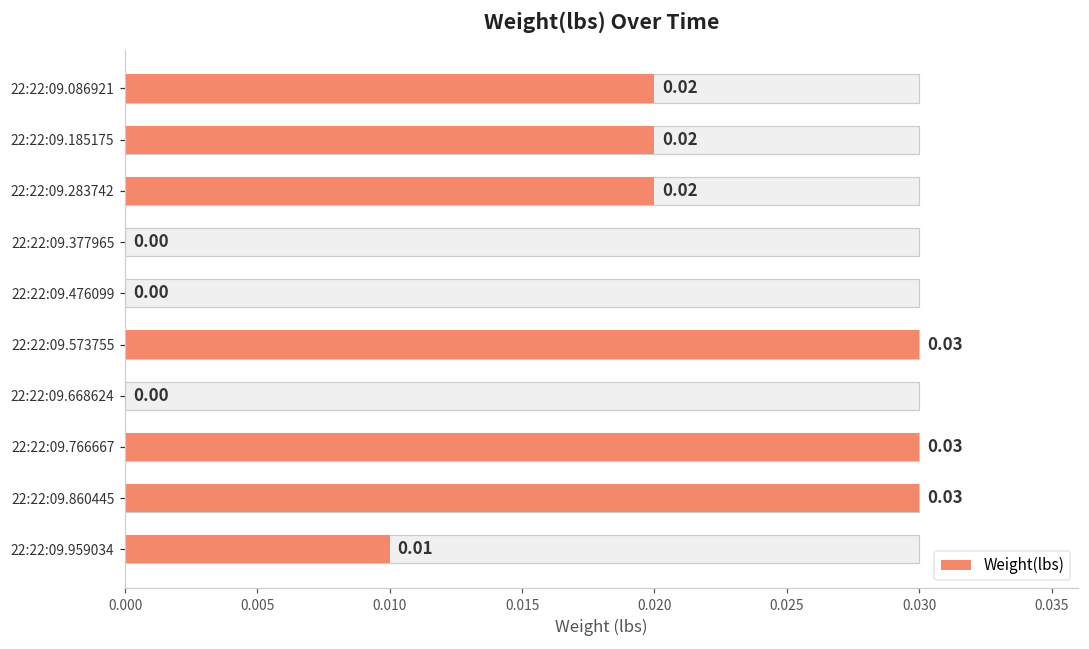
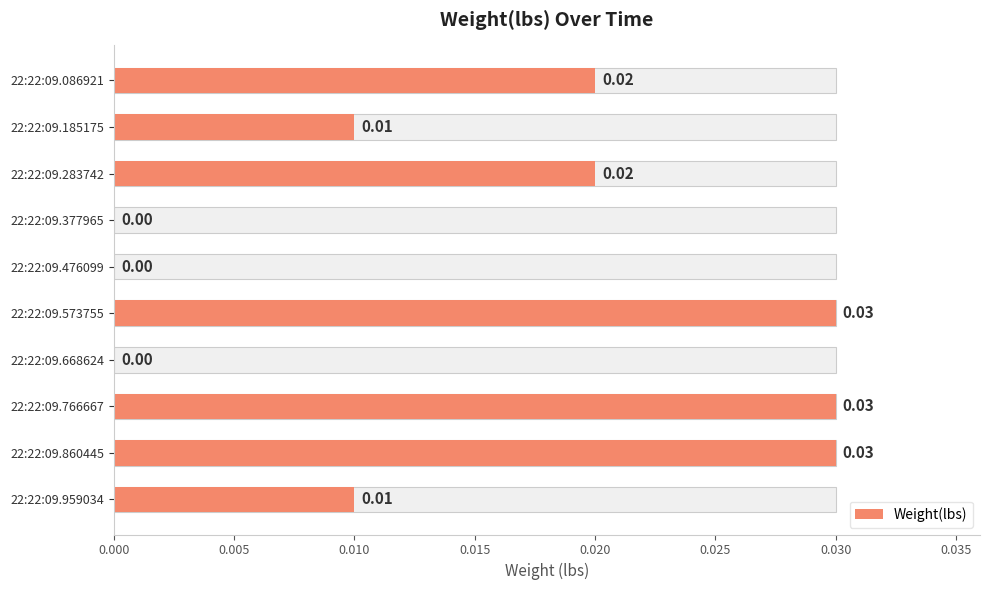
  {
    "Weight(lbs)": {
-     "22:22:09.185175": 0.02,
+     "22:22:09.185175": 0.01,
      "22:22:09.377965": 0.00,
      "22:22:09.476099": 0.00,
      "22:22:09.573755": 0.03,
      "22:22:09.668624": 0.00,
      "22:22:09.766667": 0.03,
      "22:22:09.860445": 0.03
    }
  }
